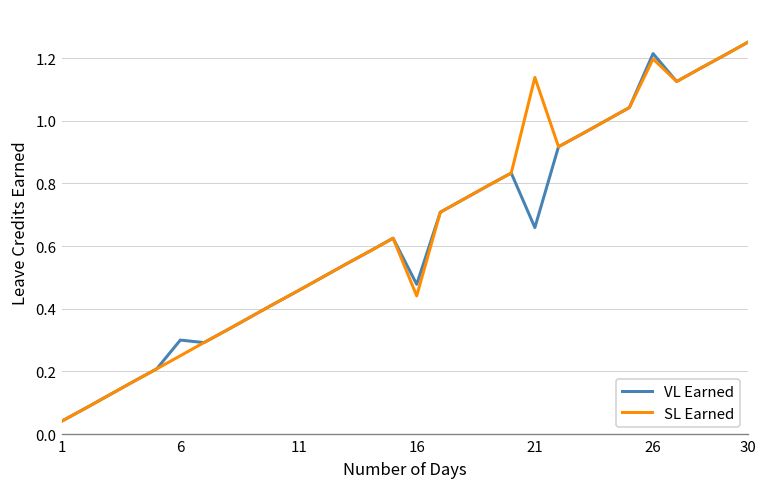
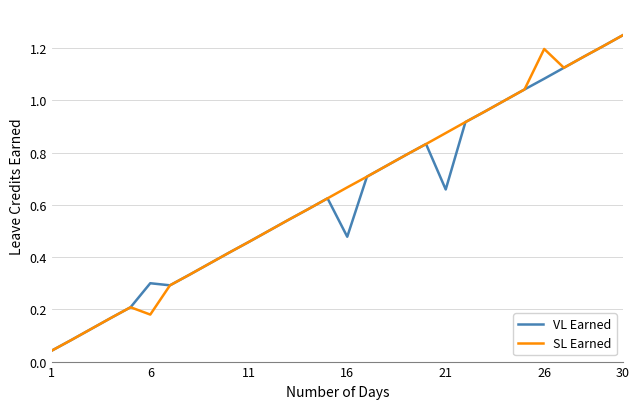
  {
    "VL Earned": {
      "6": 0.30,
      "16": 0.48,
      "21": 0.66,
-     "26": 1.21
+     "26": 1.08
    },
    "SL Earned": {
-     "6": 0.25,
-     "16": 0.44,
-     "21": 1.14,
+     "6": 0.18,
+     "16": 0.67,
+     "21": 0.88,
      "26": 1.20
    }
  }
